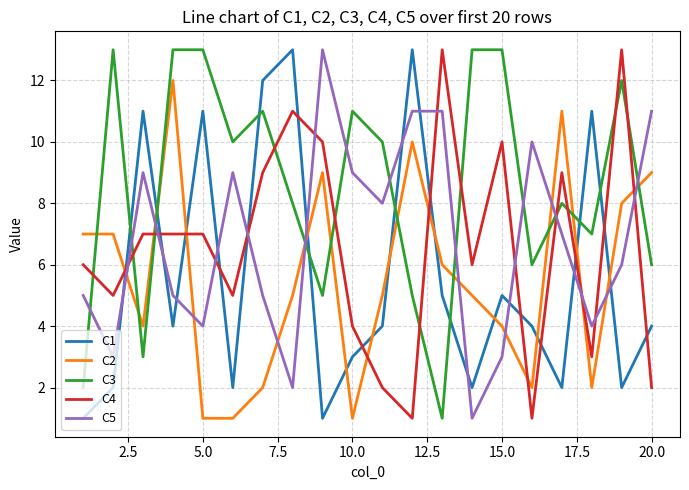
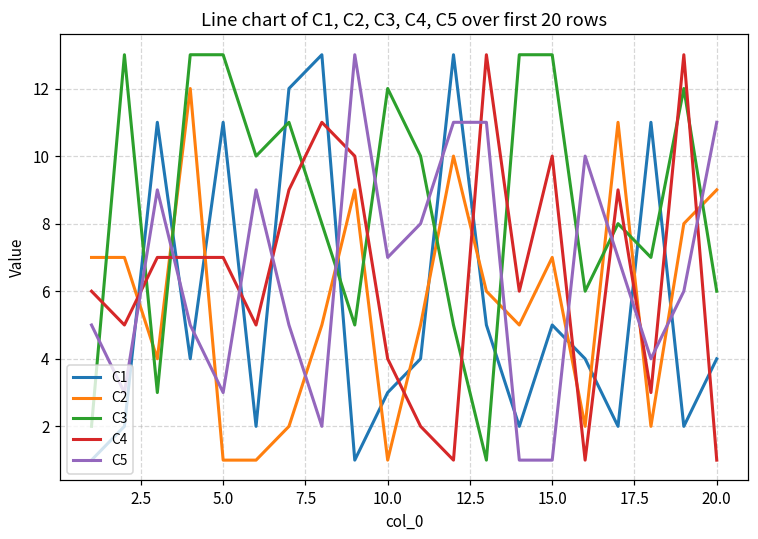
  {
    "C1": {
      "5.0": 11,
      "10.0": 3,
      "15.0": 5,
      "20.0": 4
    },
    "C2": {
      "5.0": 1,
      "10.0": 1,
-     "15.0": 4,
+     "15.0": 7,
      "20.0": 9
    },
    "C3": {
      "5.0": 13,
-     "10.0": 11,
+     "10.0": 12,
      "15.0": 13,
      "20.0": 6
    },
    "C4": {
      "5.0": 7,
      "10.0": 4,
      "15.0": 10,
-     "20.0": 2
+     "20.0": 1
    },
    "C5": {
-     "5.0": 4,
-     "10.0": 9,
-     "15.0": 3,
+     "5.0": 3,
+     "10.0": 7,
+     "15.0": 1,
      "20.0": 11
    }
  }
